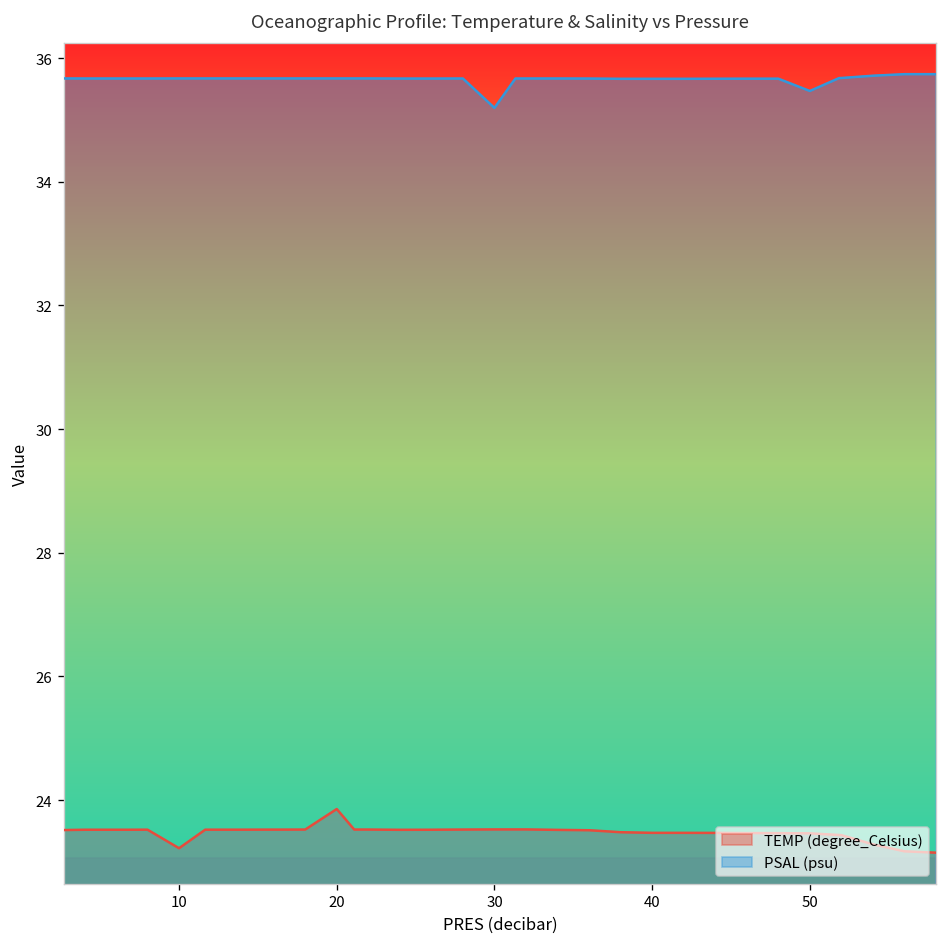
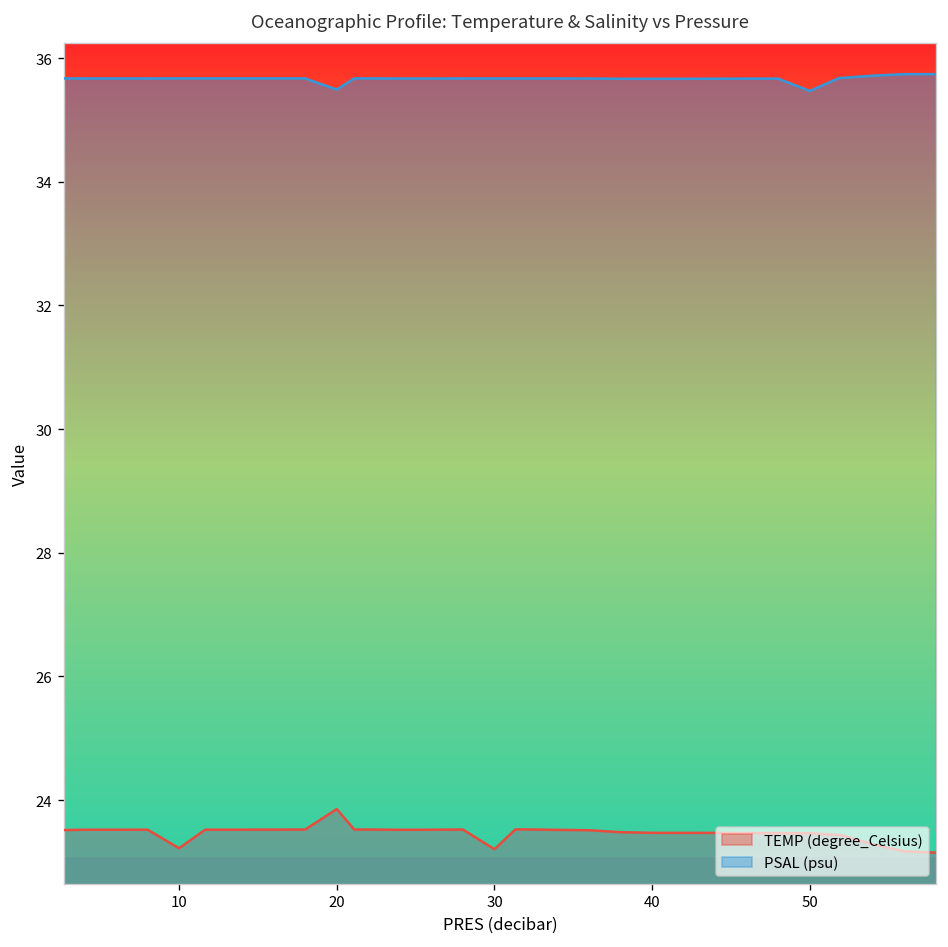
  {
    "TEMP (degree_Celsius)": {
      "10": 23.2,
      "20": 23.9,
-     "30": 23.5,
+     "30": 23.2,
      "40": 23.5
    },
    "PSAL (psu)": {
      "10": 35.7,
-     "20": 35.7,
-     "30": 35.2,
+     "20": 35.5,
+     "30": 35.7,
      "40": 35.7,
      "50": 35.5
    }
  }
